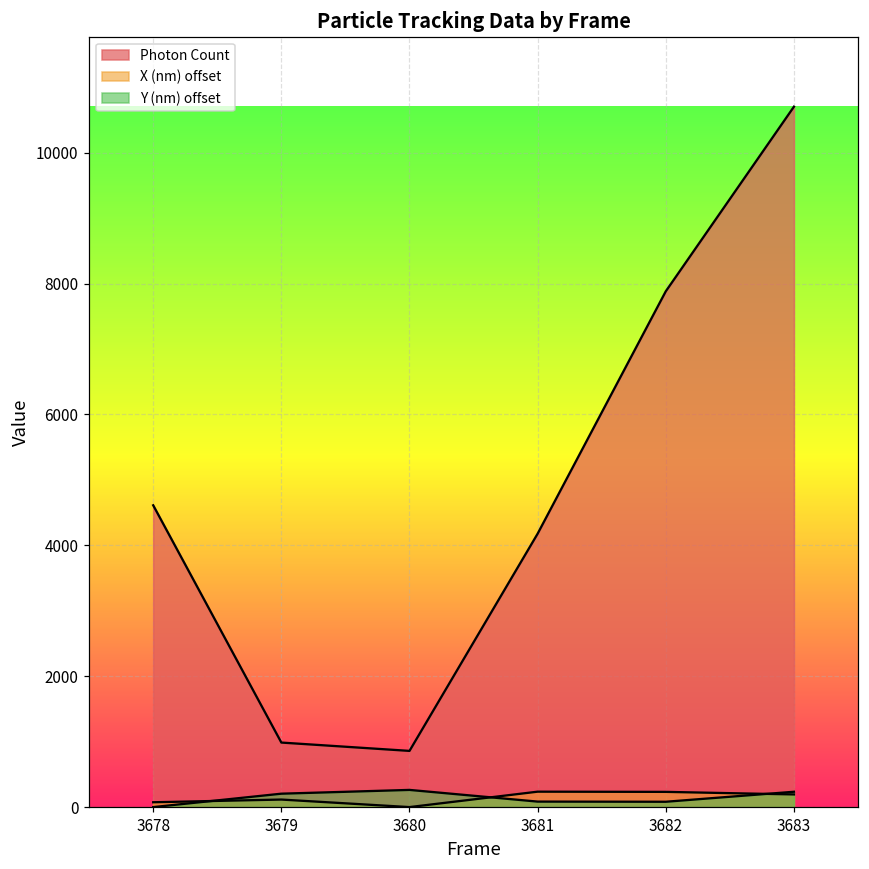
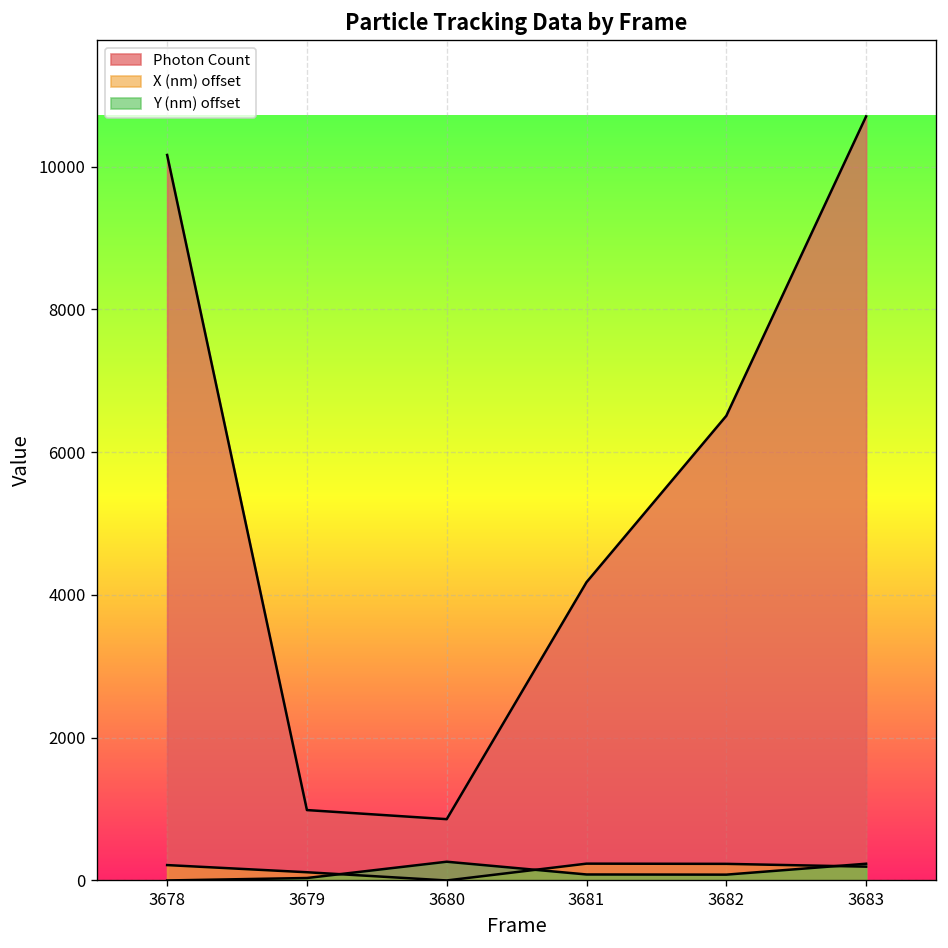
  {
    "Photon Count": {
-     "3678": 4600,
+     "3678": 10200,
      "3679": 1000,
      "3680": 900,
      "3681": 4200,
-     "3682": 7900,
+     "3682": 6500,
      "3683": 10700
    },
    "X (nm) offset": {
-     "3678": 100,
+     "3678": 200,
      "3679": 100,
      "3680": 0,
      "3681": 200,
      "3682": 200
    },
    "Y (nm) offset": {
      "3678": 0,
-     "3679": 200,
+     "3679": 0,
      "3680": 300,
      "3681": 100,
      "3682": 100
    }
  }
